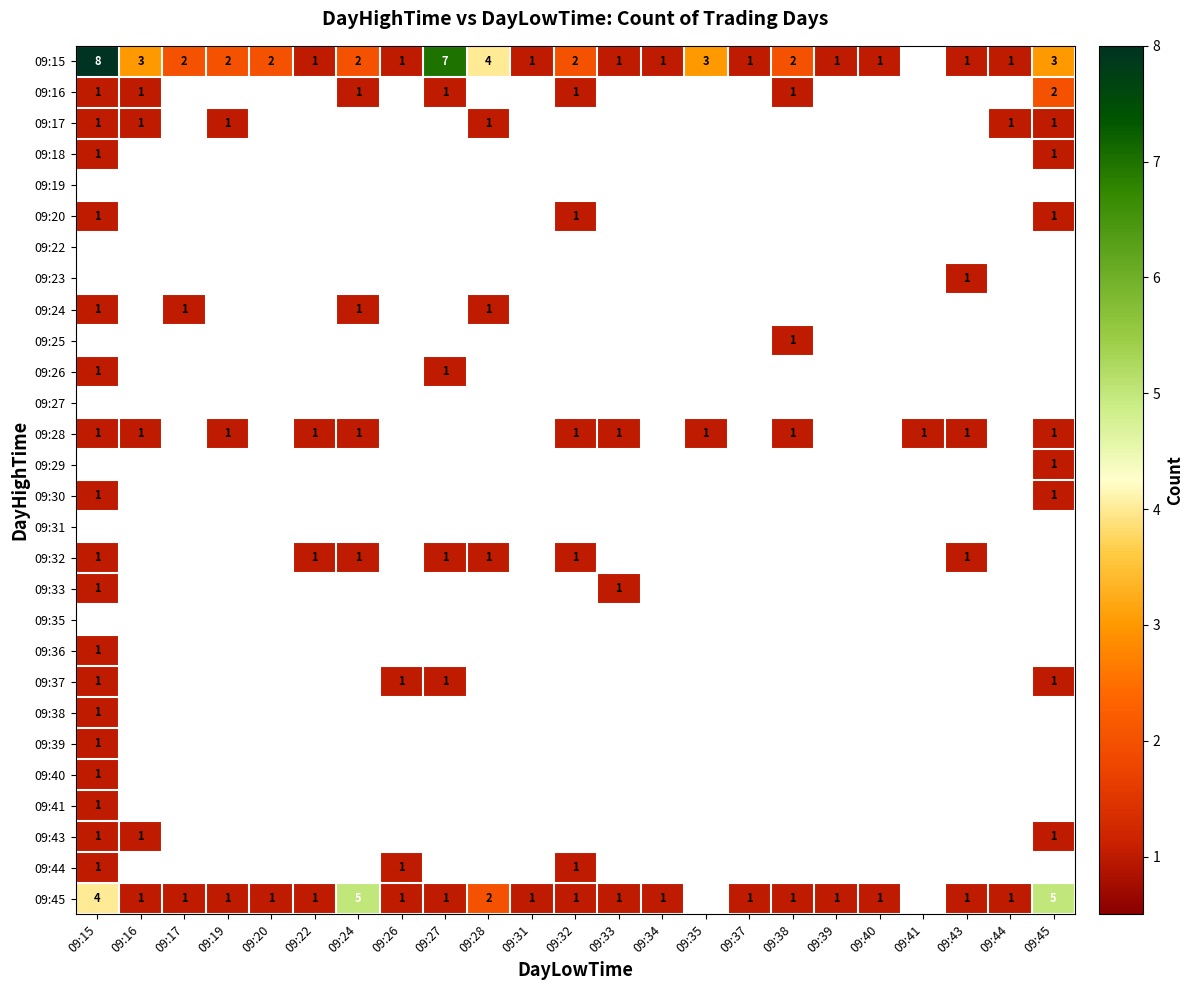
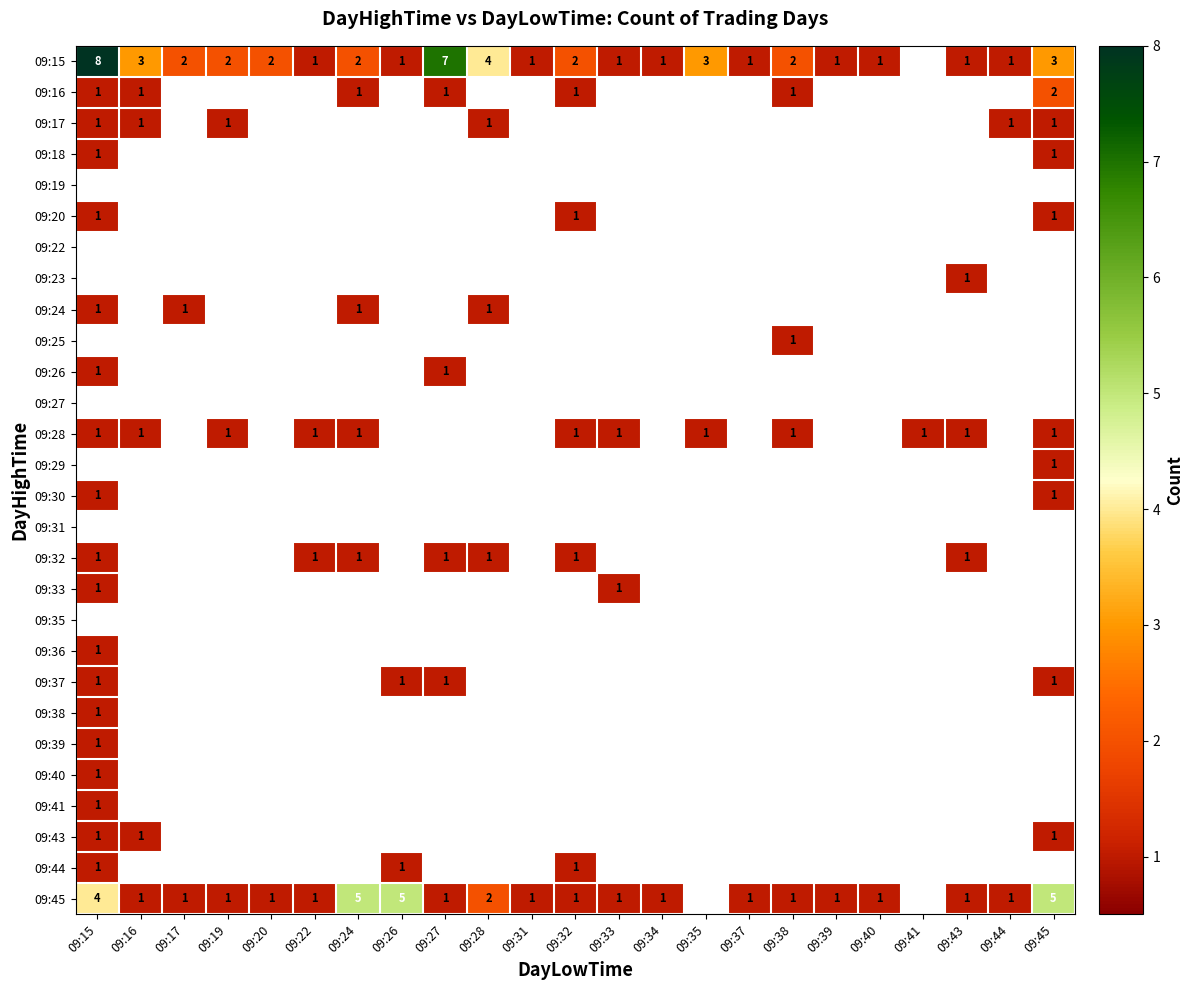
  {
    "09:15": {
      "09:15": 8,
      "09:16": 3,
      "09:17": 2,
      "09:19": 2,
      "09:20": 2,
      "09:22": 1,
      "09:24": 2,
      "09:26": 1,
      "09:27": 7,
      "09:28": 4,
      "09:31": 1,
      "09:32": 2,
      "09:33": 1,
      "09:34": 1,
      "09:35": 3,
      "09:37": 1,
      "09:38": 2,
      "09:39": 1,
      "09:40": 1,
      "09:43": 1,
      "09:44": 1,
      "09:45": 3
    },
    "09:16": {
      "09:15": 1,
      "09:16": 1,
      "09:24": 1,
      "09:27": 1,
      "09:32": 1,
      "09:38": 1,
      "09:45": 2
    },
    "09:17": {
      "09:15": 1,
      "09:16": 1,
      "09:19": 1,
      "09:28": 1,
      "09:44": 1,
      "09:45": 1
    },
    "09:18": {
      "09:15": 1,
      "09:45": 1
    },
    "09:20": {
      "09:15": 1,
      "09:32": 1,
      "09:45": 1
    },
    "09:23": {
      "09:43": 1
    },
    "09:24": {
      "09:15": 1,
      "09:17": 1,
      "09:24": 1,
      "09:28": 1
    },
    "09:25": {
      "09:38": 1
    },
    "09:26": {
      "09:15": 1,
      "09:27": 1
    },
    "09:28": {
      "09:15": 1,
      "09:16": 1,
      "09:19": 1,
      "09:22": 1,
      "09:24": 1,
      "09:32": 1,
      "09:33": 1,
      "09:35": 1,
      "09:38": 1,
      "09:41": 1,
      "09:43": 1,
      "09:45": 1
    },
    "09:29": {
      "09:45": 1
    },
    "09:30": {
      "09:15": 1,
      "09:45": 1
    },
    "09:32": {
      "09:15": 1,
      "09:22": 1,
      "09:24": 1,
      "09:27": 1,
      "09:28": 1,
      "09:32": 1,
      "09:43": 1
    },
    "09:33": {
      "09:15": 1,
      "09:33": 1
    },
    "09:36": {
      "09:15": 1
    },
    "09:37": {
      "09:15": 1,
      "09:26": 1,
      "09:27": 1,
      "09:45": 1
    },
    "09:38": {
      "09:15": 1
    },
    "09:39": {
      "09:15": 1
    },
    "09:40": {
      "09:15": 1
    },
    "09:41": {
      "09:15": 1
    },
    "09:43": {
      "09:15": 1,
      "09:16": 1,
      "09:45": 1
    },
    "09:44": {
      "09:15": 1,
      "09:26": 1,
      "09:32": 1
    },
    "09:45": {
      "09:15": 4,
      "09:16": 1,
      "09:17": 1,
      "09:19": 1,
      "09:20": 1,
      "09:22": 1,
      "09:24": 5,
-     "09:26": 1,
+     "09:26": 5,
      "09:27": 1,
      "09:28": 2,
      "09:31": 1,
      "09:32": 1,
      "09:33": 1,
      "09:34": 1,
      "09:37": 1,
      "09:38": 1,
      "09:39": 1,
      "09:40": 1,
      "09:43": 1,
      "09:44": 1,
      "09:45": 5
    }
  }
